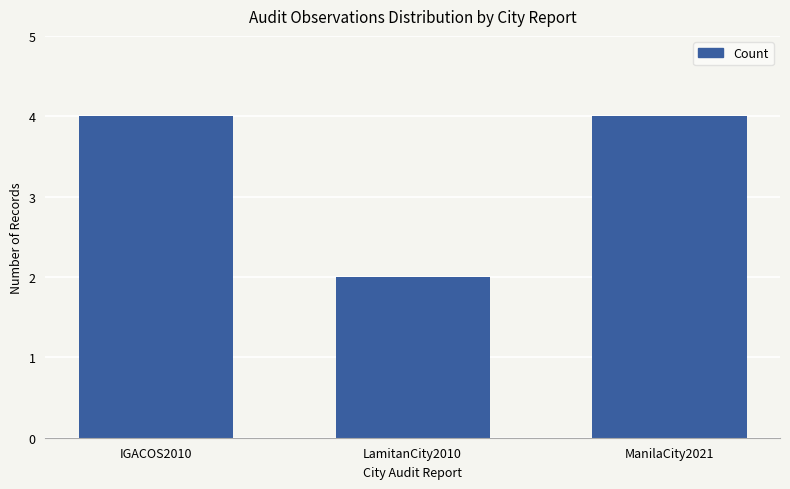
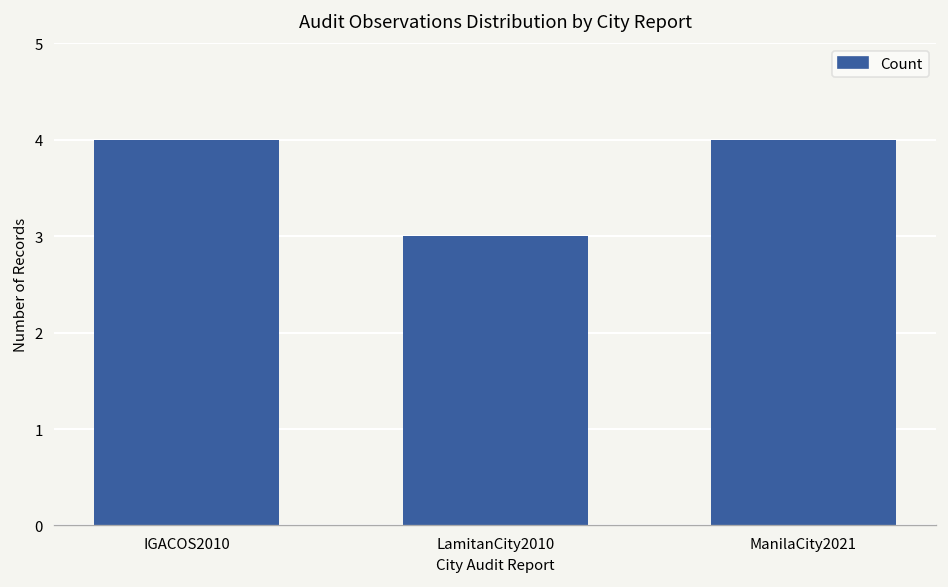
  {
    "IGACOS2010": 4,
-   "LamitanCity2010": 2,
+   "LamitanCity2010": 3,
    "ManilaCity2021": 4
  }
